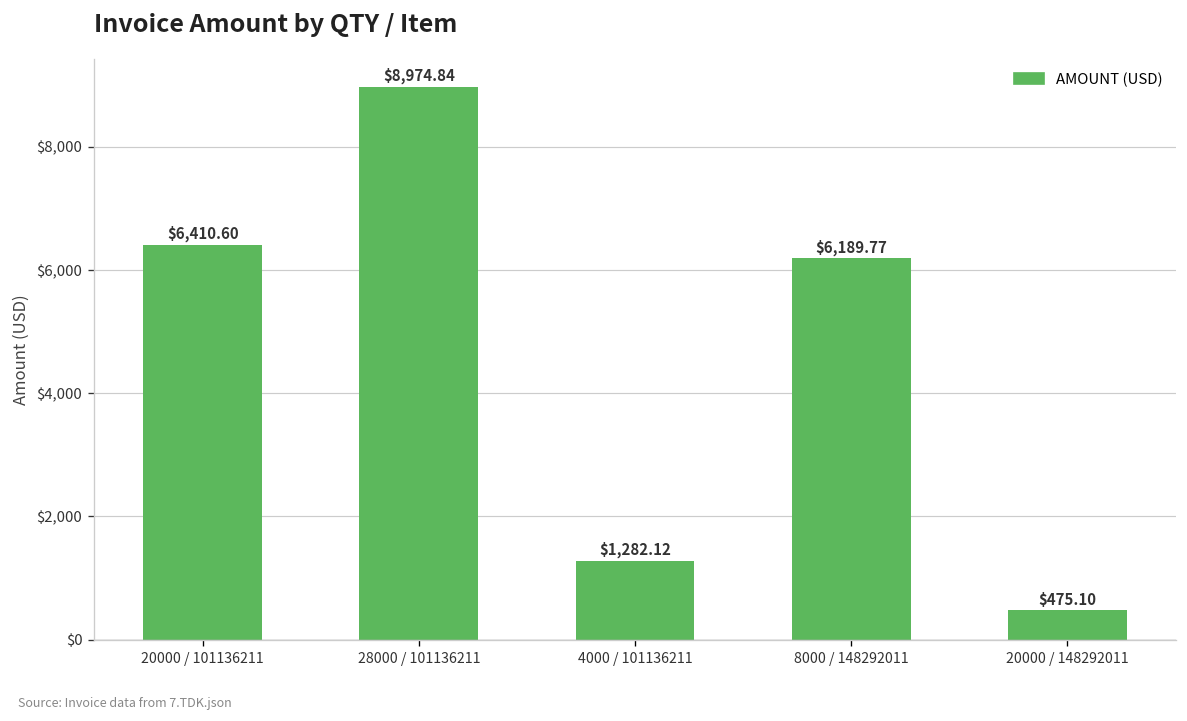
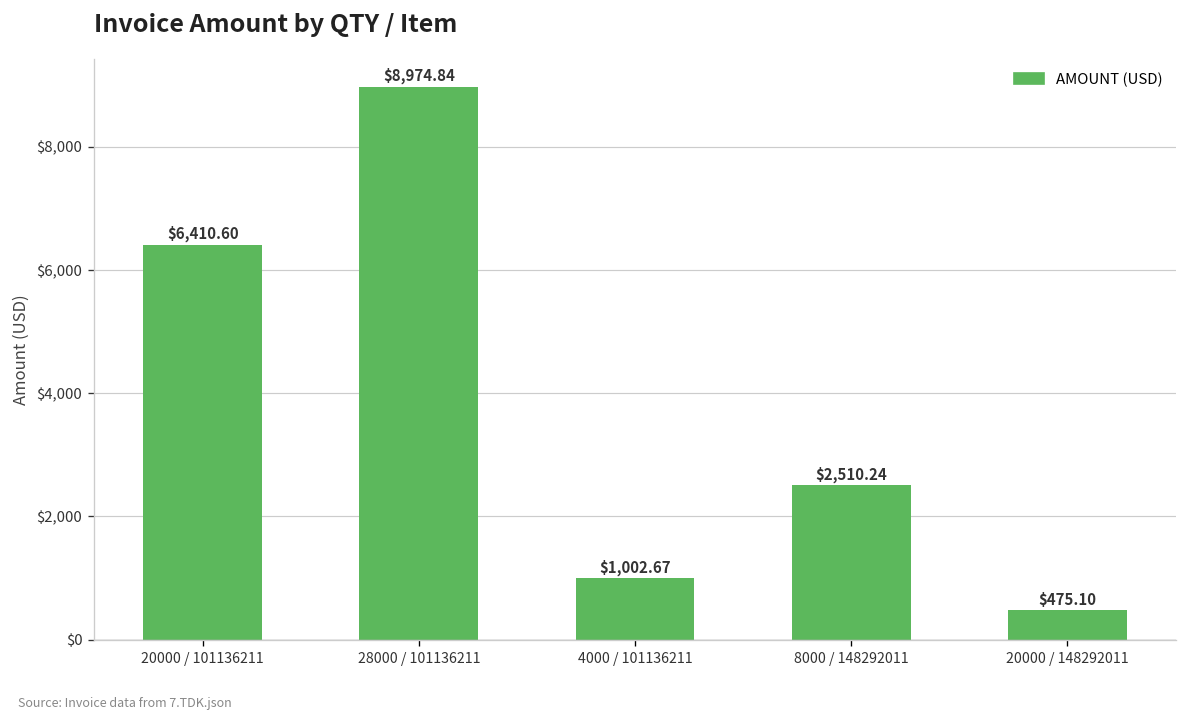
  {
    "20000 / 101136211": "$6,410.60",
    "28000 / 101136211": "$8,974.84",
-   "4000 / 101136211": "$1,282.12",
-   "8000 / 148292011": "$6,189.77",
+   "4000 / 101136211": "$1,002.67",
+   "8000 / 148292011": "$2,510.24",
    "20000 / 148292011": "$475.10"
  }
